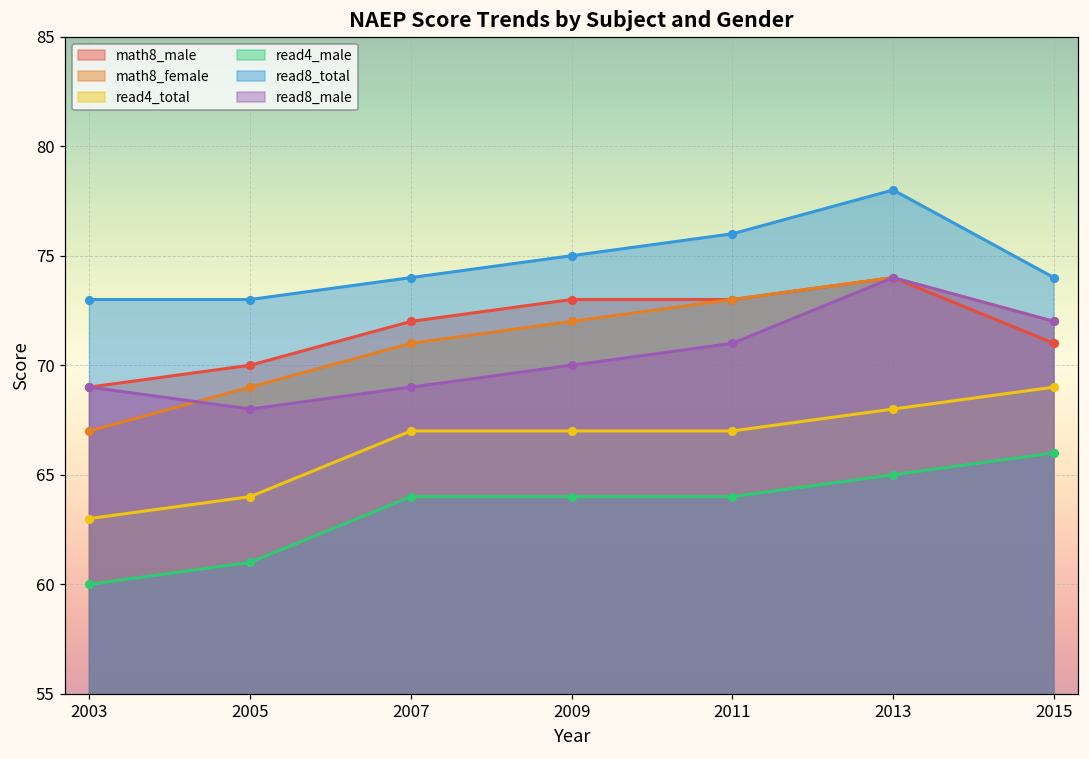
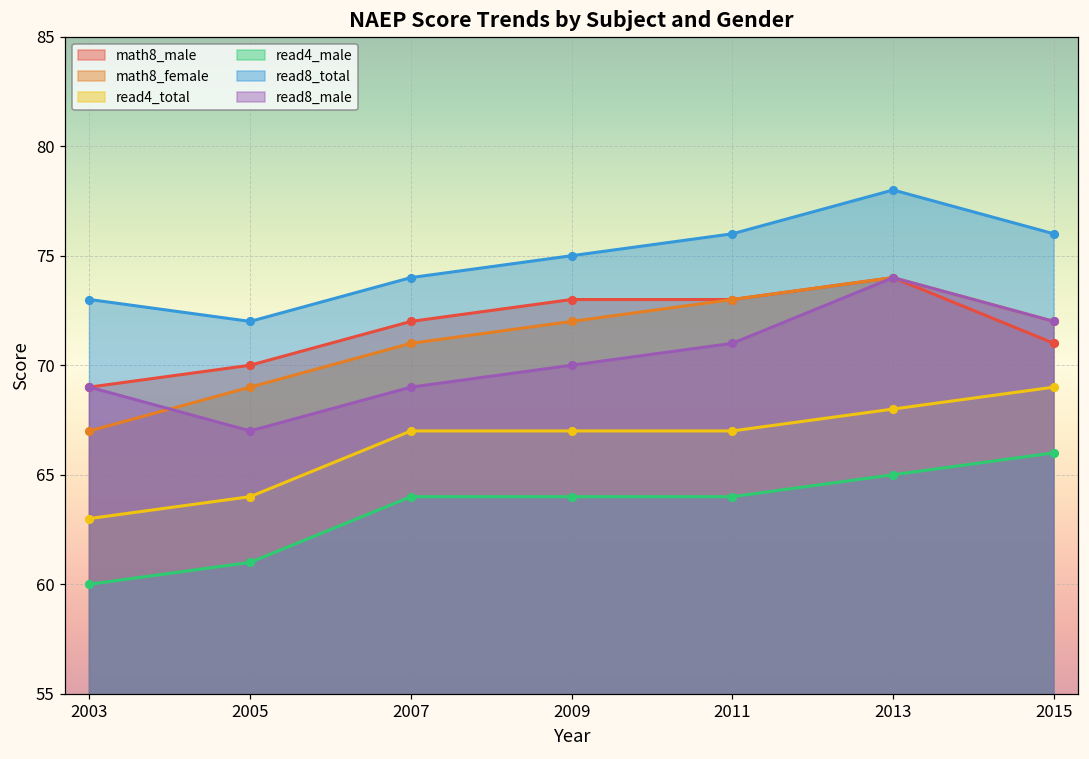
  {
    "read4_male": {
      "2003": 60,
      "2005": 61,
      "2007": 64,
      "2009": 64,
      "2011": 64,
      "2013": 65,
      "2015": 66
    },
    "read8_total": {
      "2003": 73,
-     "2005": 73,
+     "2005": 72,
      "2007": 74,
      "2009": 75,
      "2011": 76,
      "2013": 78,
-     "2015": 74
+     "2015": 76
    },
    "read8_male": {
-     "2005": 68,
+     "2005": 67,
      "2007": 69,
      "2009": 70,
      "2011": 71
    }
  }
